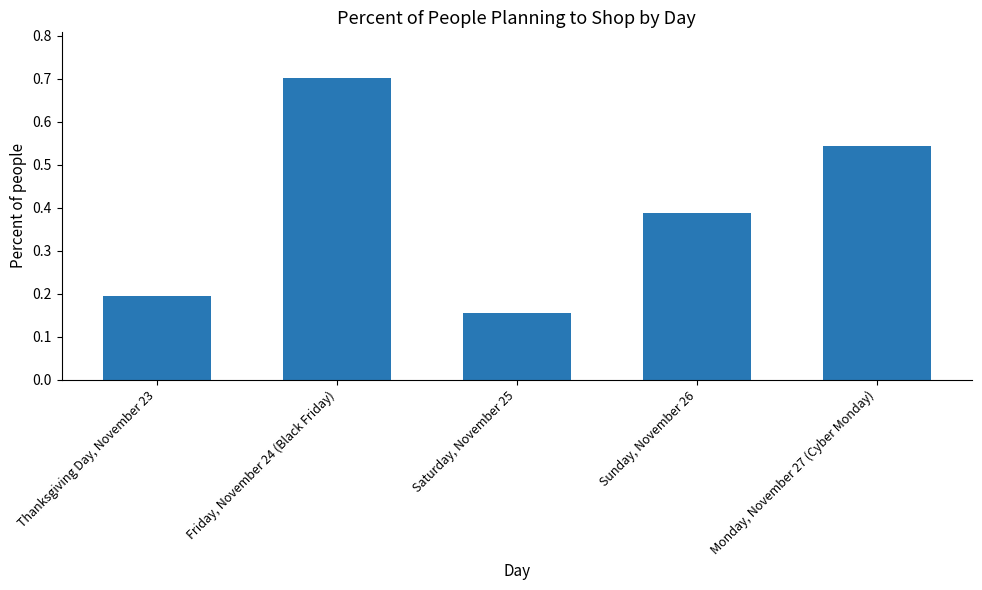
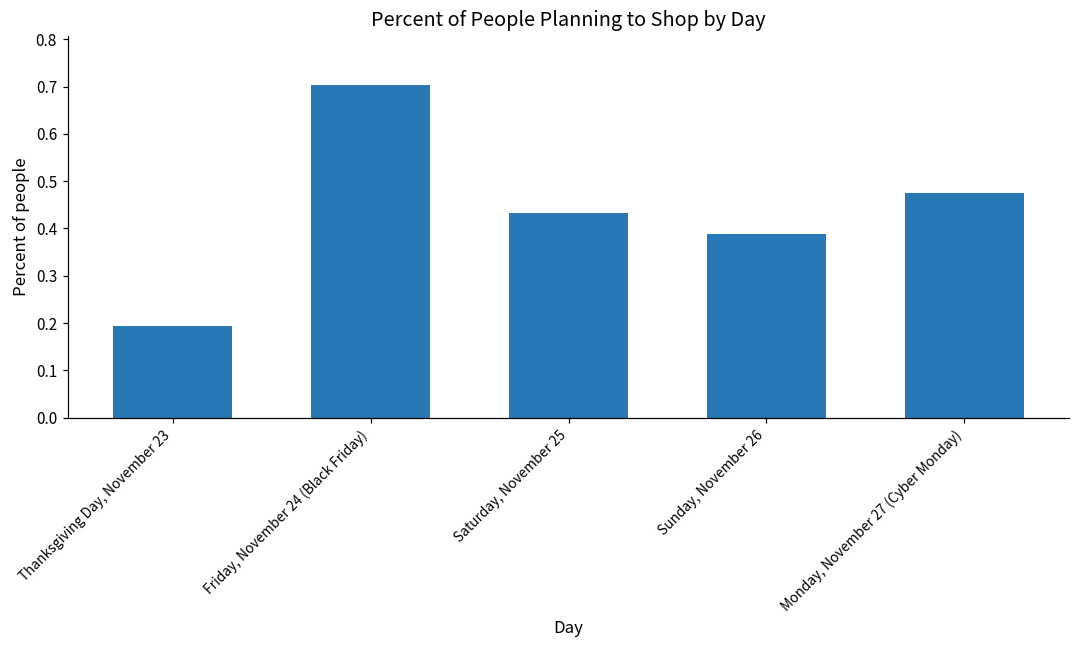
  {
    "Thanksgiving Day, November 23": 0.19,
    "Friday, November 24 (Black Friday)": 0.70,
-   "Saturday, November 25": 0.15,
+   "Saturday, November 25": 0.43,
    "Sunday, November 26": 0.39,
-   "Monday, November 27 (Cyber Monday)": 0.54
+   "Monday, November 27 (Cyber Monday)": 0.48
  }
